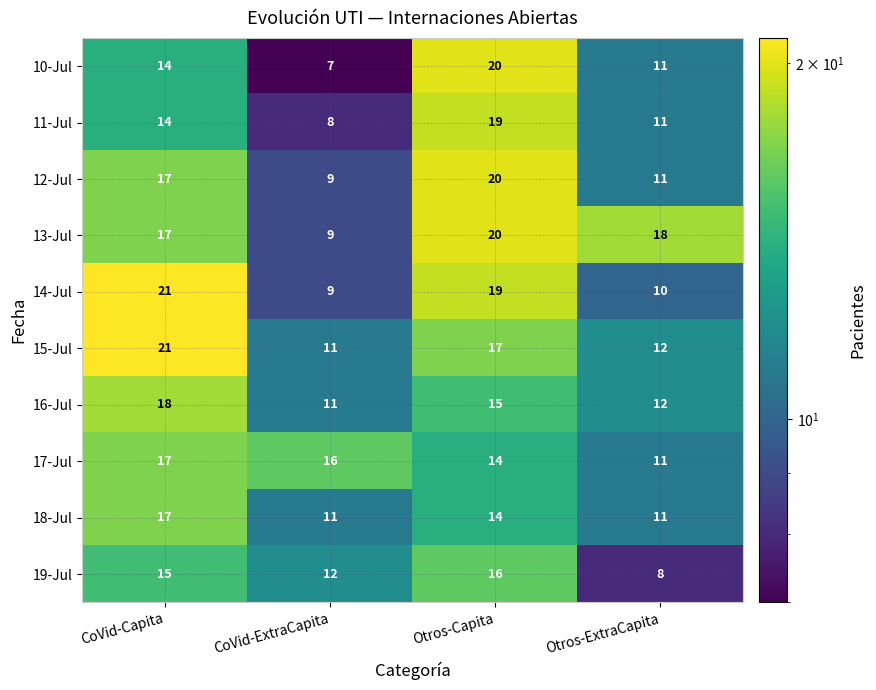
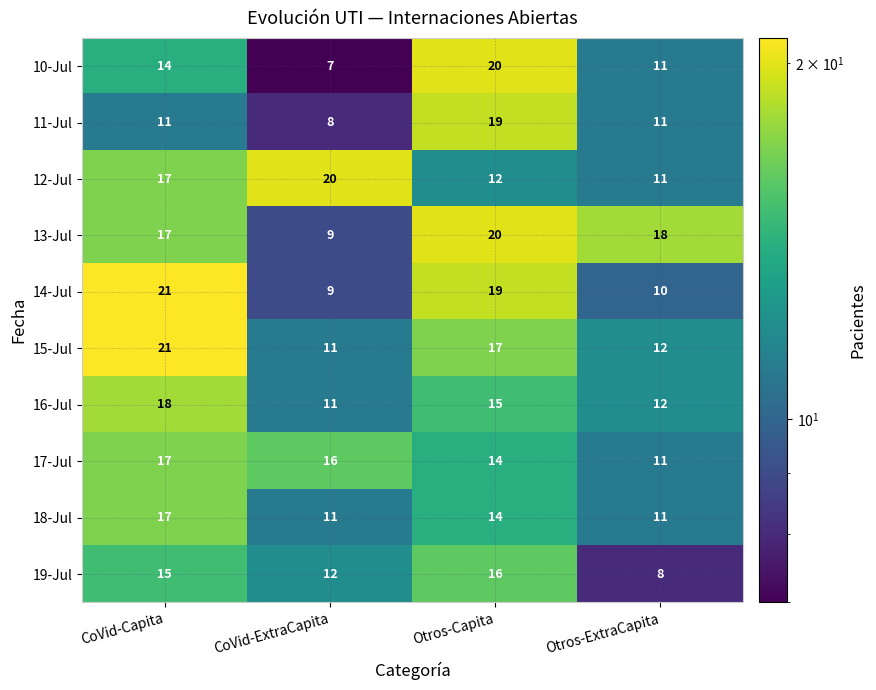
  {
    "10-Jul": {
      "CoVid-Capita": 14,
      "CoVid-ExtraCapita": 7,
      "Otros-Capita": 20,
      "Otros-ExtraCapita": 11
    },
    "11-Jul": {
-     "CoVid-Capita": 14,
+     "CoVid-Capita": 11,
      "CoVid-ExtraCapita": 8,
      "Otros-Capita": 19,
      "Otros-ExtraCapita": 11
    },
    "12-Jul": {
      "CoVid-Capita": 17,
-     "CoVid-ExtraCapita": 9,
-     "Otros-Capita": 20,
+     "CoVid-ExtraCapita": 20,
+     "Otros-Capita": 12,
      "Otros-ExtraCapita": 11
    },
    "13-Jul": {
      "CoVid-Capita": 17,
      "CoVid-ExtraCapita": 9,
      "Otros-Capita": 20,
      "Otros-ExtraCapita": 18
    },
    "14-Jul": {
      "CoVid-Capita": 21,
      "CoVid-ExtraCapita": 9,
      "Otros-Capita": 19,
      "Otros-ExtraCapita": 10
    },
    "15-Jul": {
      "CoVid-Capita": 21,
      "CoVid-ExtraCapita": 11,
      "Otros-Capita": 17,
      "Otros-ExtraCapita": 12
    },
    "16-Jul": {
      "CoVid-Capita": 18,
      "CoVid-ExtraCapita": 11,
      "Otros-Capita": 15,
      "Otros-ExtraCapita": 12
    },
    "17-Jul": {
      "CoVid-Capita": 17,
      "CoVid-ExtraCapita": 16,
      "Otros-Capita": 14,
      "Otros-ExtraCapita": 11
    },
    "18-Jul": {
      "CoVid-Capita": 17,
      "CoVid-ExtraCapita": 11,
      "Otros-Capita": 14,
      "Otros-ExtraCapita": 11
    },
    "19-Jul": {
      "CoVid-Capita": 15,
      "CoVid-ExtraCapita": 12,
      "Otros-Capita": 16,
      "Otros-ExtraCapita": 8
    }
  }
